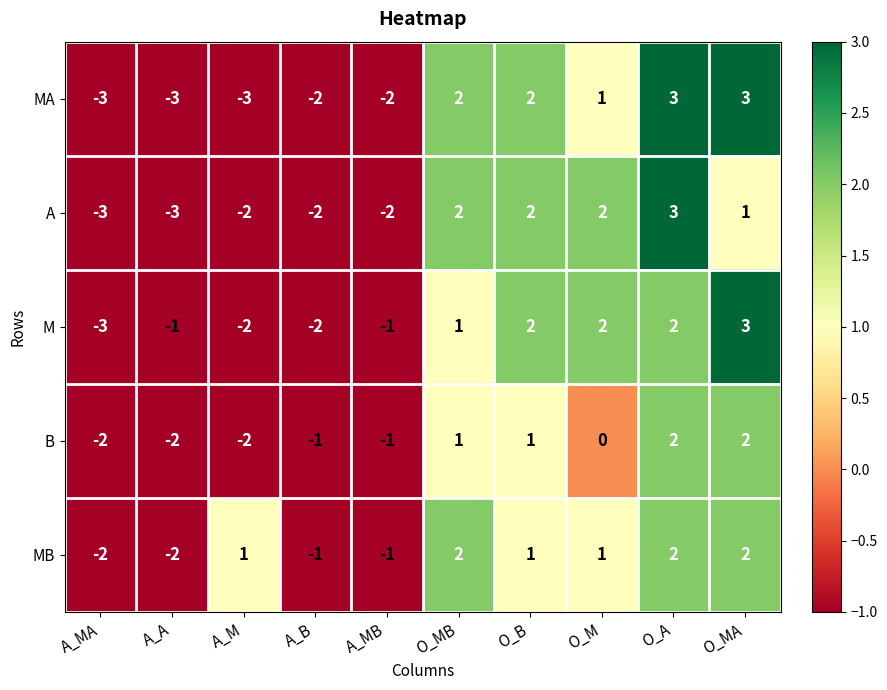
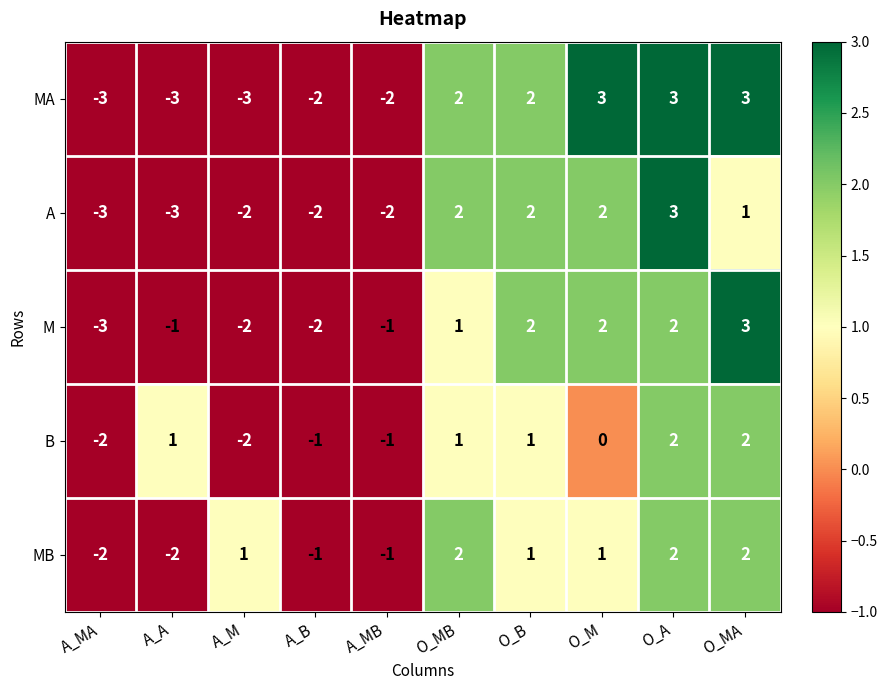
  {
    "MA": {
      "A_MA": -3,
      "A_A": -3,
      "A_M": -3,
      "A_B": -2,
      "A_MB": -2,
      "O_MB": 2,
      "O_B": 2,
-     "O_M": 1,
+     "O_M": 3,
      "O_A": 3,
      "O_MA": 3
    },
    "A": {
      "A_MA": -3,
      "A_A": -3,
      "A_M": -2,
      "A_B": -2,
      "A_MB": -2,
      "O_MB": 2,
      "O_B": 2,
      "O_M": 2,
      "O_A": 3,
      "O_MA": 1
    },
    "M": {
      "A_MA": -3,
      "A_A": -1,
      "A_M": -2,
      "A_B": -2,
      "A_MB": -1,
      "O_MB": 1,
      "O_B": 2,
      "O_M": 2,
      "O_A": 2,
      "O_MA": 3
    },
    "B": {
      "A_MA": -2,
-     "A_A": -2,
+     "A_A": 1,
      "A_M": -2,
      "A_B": -1,
      "A_MB": -1,
      "O_MB": 1,
      "O_B": 1,
      "O_M": 0,
      "O_A": 2,
      "O_MA": 2
    },
    "MB": {
      "A_MA": -2,
      "A_A": -2,
      "A_M": 1,
      "A_B": -1,
      "A_MB": -1,
      "O_MB": 2,
      "O_B": 1,
      "O_M": 1,
      "O_A": 2,
      "O_MA": 2
    }
  }
